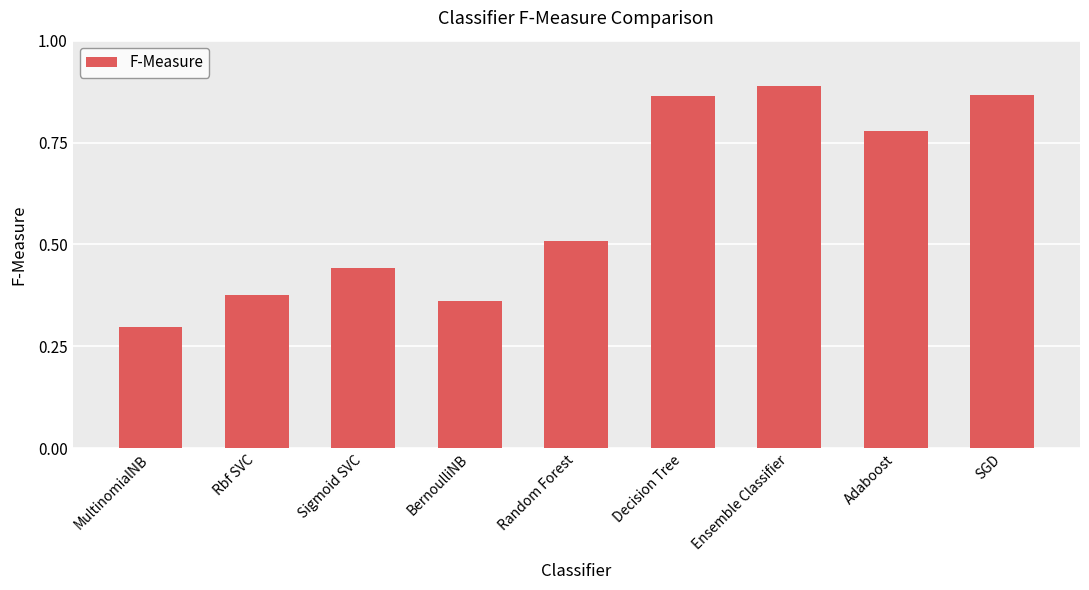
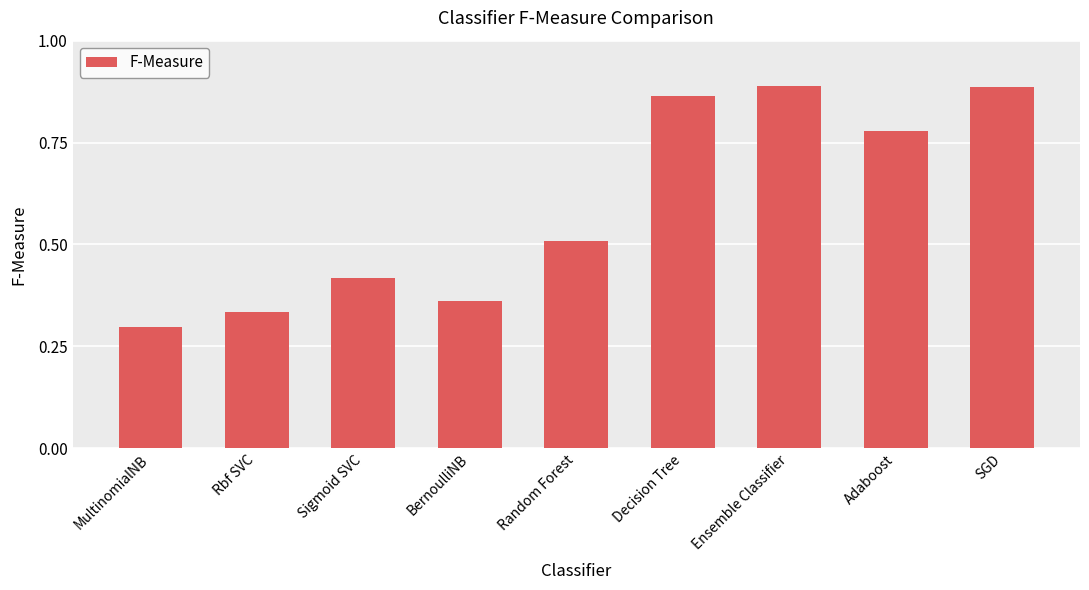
  {
    "MultinomialNB": 0.30,
-   "Rbf SVC": 0.38,
-   "Sigmoid SVC": 0.44,
+   "Rbf SVC": 0.33,
+   "Sigmoid SVC": 0.42,
    "BernoulliNB": 0.36,
    "Random Forest": 0.51,
    "Decision Tree": 0.86,
    "Ensemble Classifier": 0.89,
    "Adaboost": 0.78,
-   "SGD": 0.87
+   "SGD": 0.89
  }
